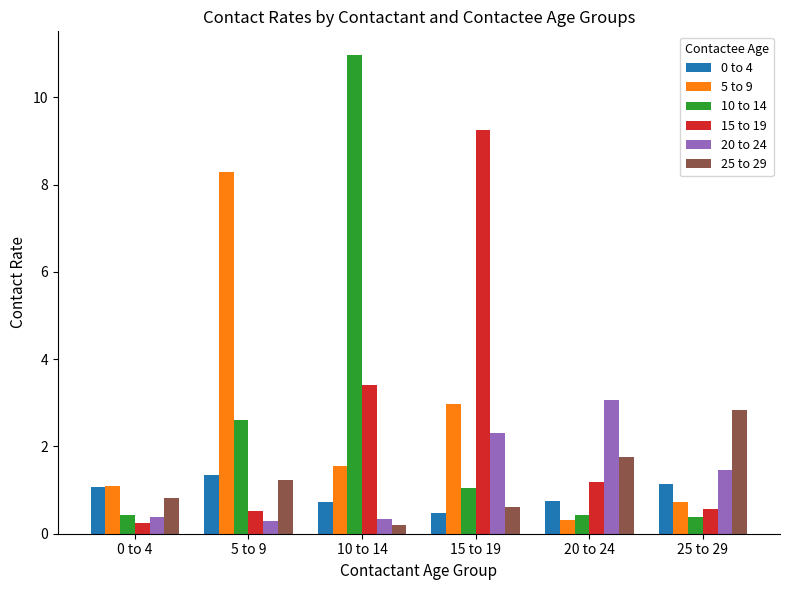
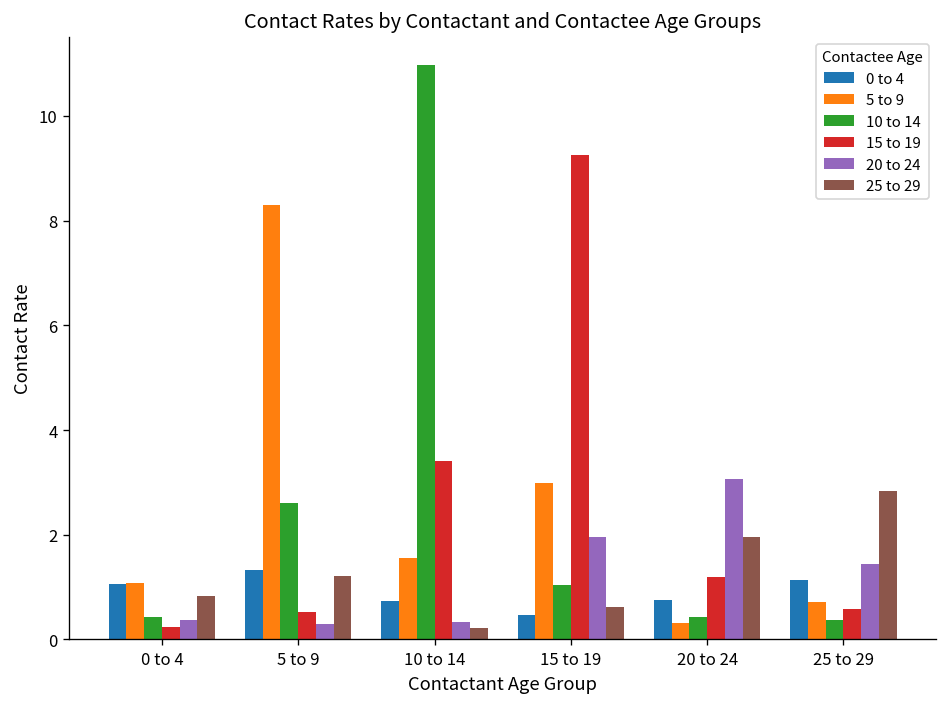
  {
    "0 to 4": {
      "0 to 4": 1.1,
      "5 to 9": 1.3,
      "10 to 14": 0.7,
      "15 to 19": 0.5,
      "20 to 24": 0.8,
      "25 to 29": 1.1
    },
    "5 to 9": {
      "0 to 4": 1.1,
      "5 to 9": 8.3,
      "10 to 14": 1.5,
      "15 to 19": 3.0,
      "20 to 24": 0.3,
      "25 to 29": 0.7
    },
    "10 to 14": {
      "0 to 4": 0.4,
      "5 to 9": 2.6,
      "10 to 14": 11.0,
      "15 to 19": 1.0,
      "20 to 24": 0.4,
      "25 to 29": 0.4
    },
    "15 to 19": {
      "0 to 4": 0.2,
      "5 to 9": 0.5,
      "10 to 14": 3.4,
      "15 to 19": 9.3,
      "20 to 24": 1.2,
      "25 to 29": 0.6
    },
    "20 to 24": {
      "0 to 4": 0.4,
      "5 to 9": 0.3,
      "10 to 14": 0.3,
-     "15 to 19": 2.3,
+     "15 to 19": 2.0,
      "20 to 24": 3.1,
      "25 to 29": 1.5
    },
    "25 to 29": {
      "0 to 4": 0.8,
      "5 to 9": 1.2,
      "10 to 14": 0.2,
      "15 to 19": 0.6,
-     "20 to 24": 1.8,
+     "20 to 24": 2.0,
      "25 to 29": 2.8
    }
  }
